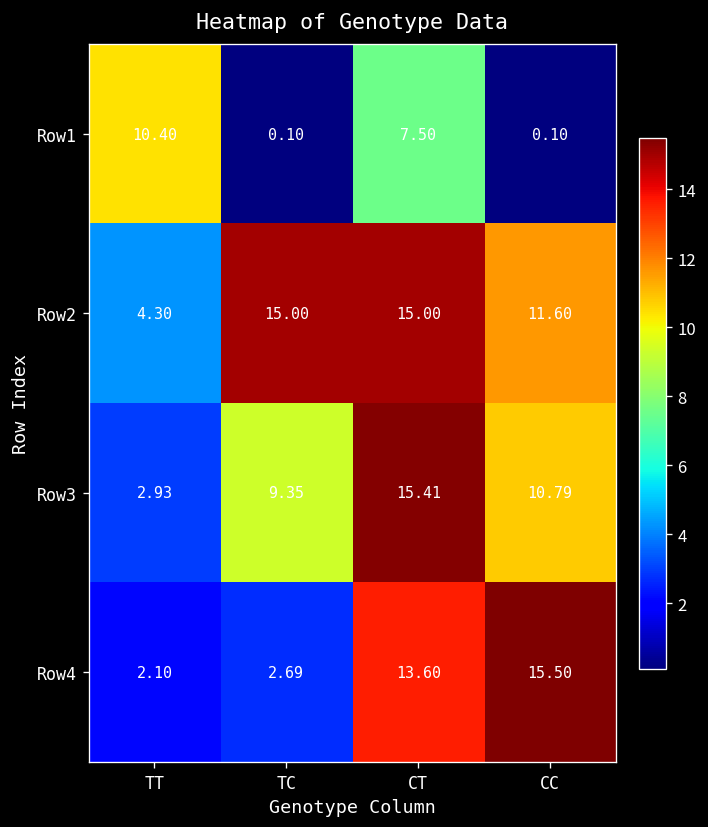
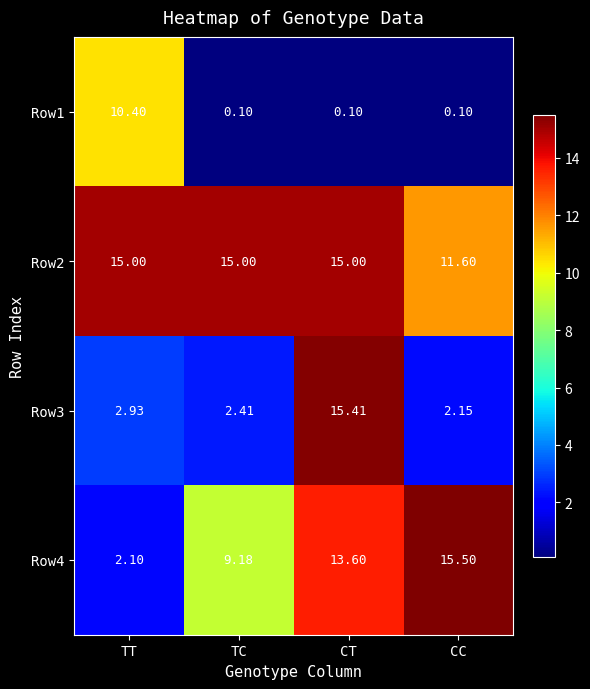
  {
    "Row1": {
      "TT": 10.40,
      "TC": 0.10,
-     "CT": 7.50,
+     "CT": 0.10,
      "CC": 0.10
    },
    "Row2": {
-     "TT": 4.30,
+     "TT": 15.00,
      "TC": 15.00,
      "CT": 15.00,
      "CC": 11.60
    },
    "Row3": {
      "TT": 2.93,
-     "TC": 9.35,
+     "TC": 2.41,
      "CT": 15.41,
-     "CC": 10.79
+     "CC": 2.15
    },
    "Row4": {
      "TT": 2.10,
-     "TC": 2.69,
+     "TC": 9.18,
      "CT": 13.60,
      "CC": 15.50
    }
  }
